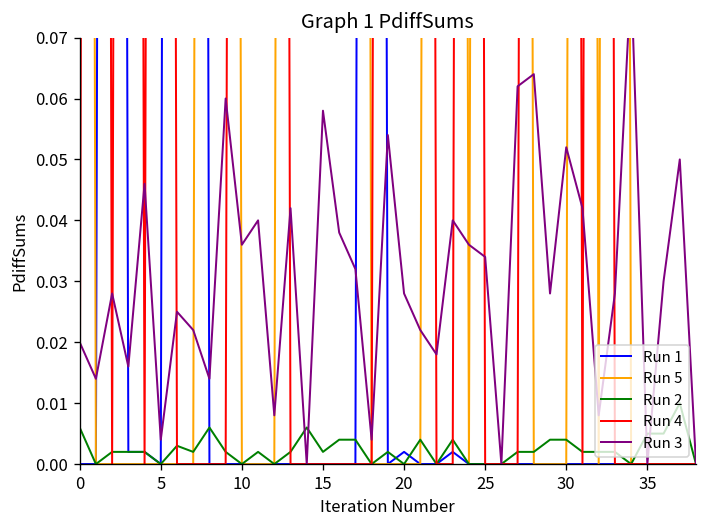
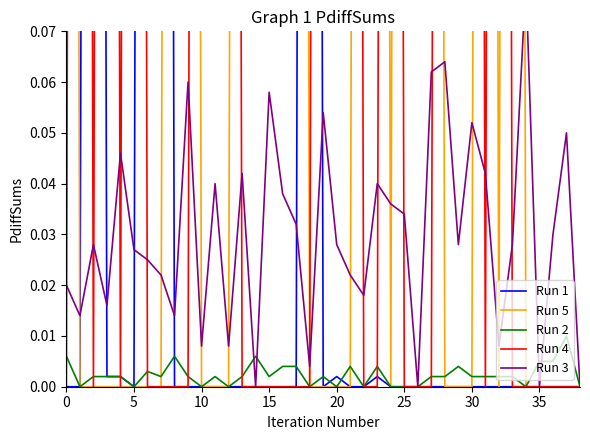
  {
    "Run 1": {
      "20": 0.002
    },
    "Run 2": {
      "0": 0.006,
      "15": 0.002,
-     "30": 0.004
+     "30": 0.002
    },
    "Run 3": {
      "0": 0.020,
-     "5": 0.004,
-     "10": 0.036,
+     "5": 0.027,
+     "10": 0.008,
      "15": 0.058,
      "20": 0.028,
      "25": 0.034,
      "30": 0.052
    }
  }
